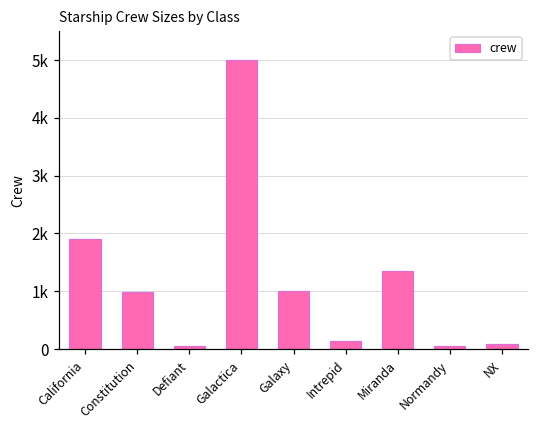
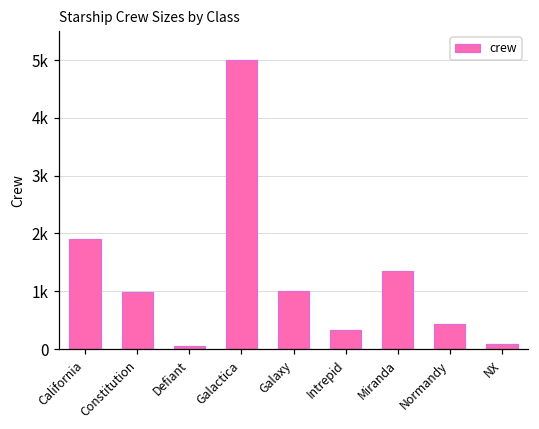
  {
    "California": 1900,
    "Constitution": 1000,
    "Defiant": 100,
    "Galactica": 5000,
    "Galaxy": 1000,
-   "Intrepid": 100,
+   "Intrepid": 300,
    "Miranda": 1300,
-   "Normandy": 100,
+   "Normandy": 400,
    "NX": 100
  }
